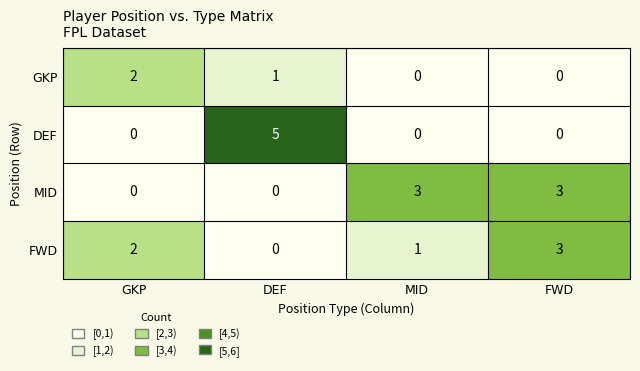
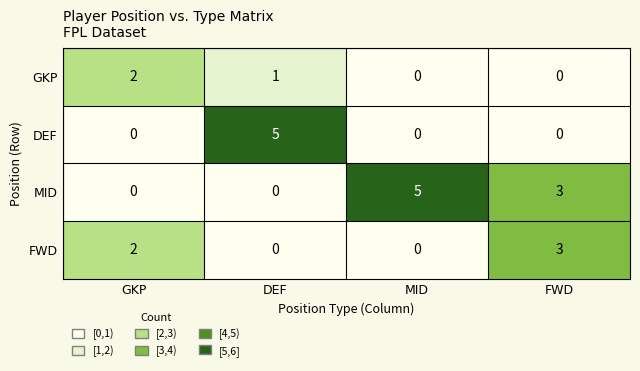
  {
    "GKP": {
      "GKP": 2,
      "DEF": 1,
      "MID": 0,
      "FWD": 0
    },
    "DEF": {
      "GKP": 0,
      "DEF": 5,
      "MID": 0,
      "FWD": 0
    },
    "MID": {
      "GKP": 0,
      "DEF": 0,
-     "MID": 3,
+     "MID": 5,
      "FWD": 3
    },
    "FWD": {
      "GKP": 2,
      "DEF": 0,
-     "MID": 1,
+     "MID": 0,
      "FWD": 3
    }
  }
